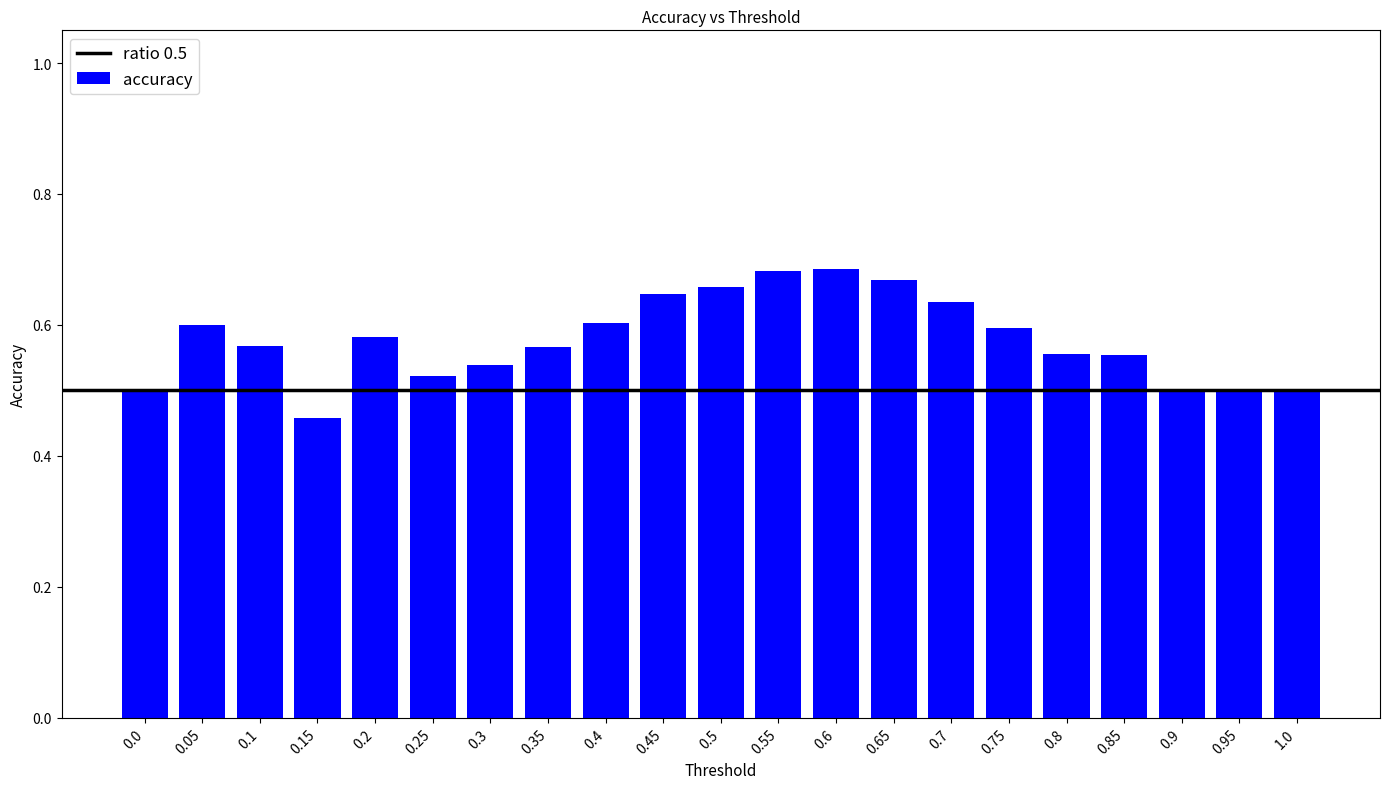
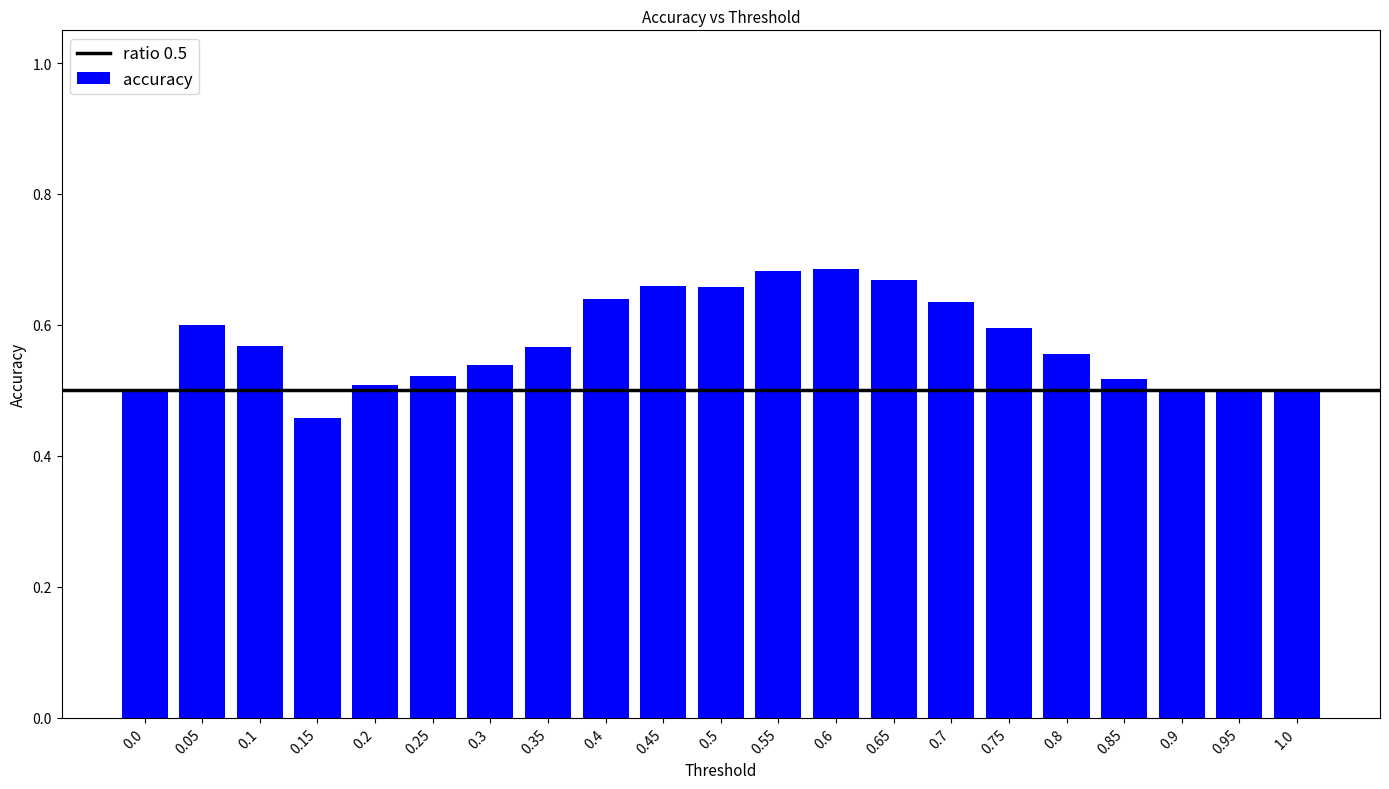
  {
    "0.0": 0.50,
    "0.05": 0.60,
    "0.1": 0.57,
    "0.15": 0.46,
-   "0.2": 0.58,
+   "0.2": 0.51,
    "0.25": 0.52,
    "0.3": 0.54,
    "0.35": 0.57,
-   "0.4": 0.60,
-   "0.45": 0.65,
+   "0.4": 0.64,
+   "0.45": 0.66,
    "0.5": 0.66,
    "0.55": 0.68,
    "0.6": 0.68,
    "0.65": 0.67,
    "0.7": 0.64,
    "0.75": 0.59,
    "0.8": 0.56,
-   "0.85": 0.55,
+   "0.85": 0.52,
    "0.9": 0.50,
    "0.95": 0.50,
    "1.0": 0.50
  }
